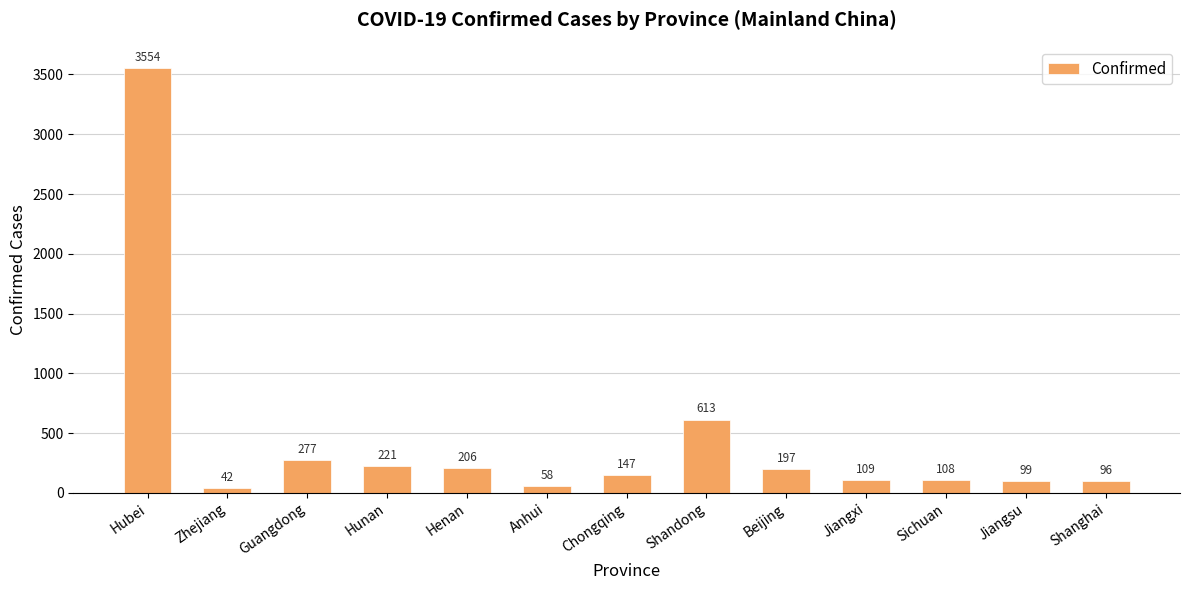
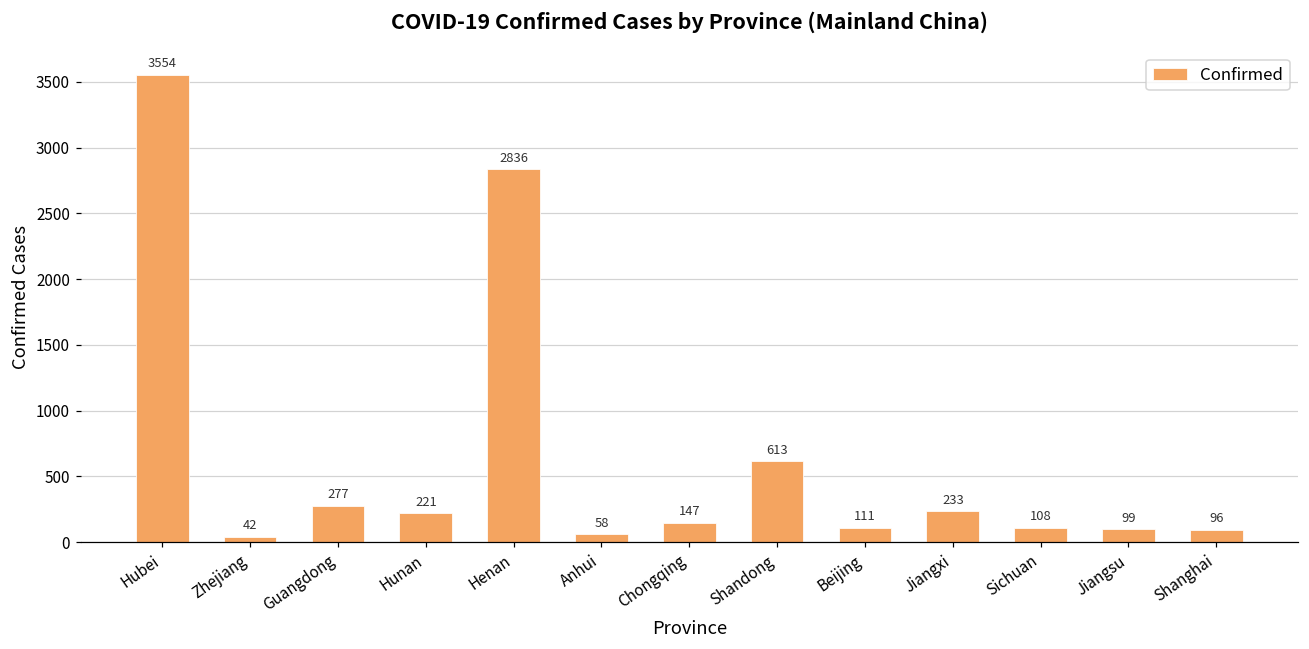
  {
    "Hubei": 3554,
    "Zhejiang": 42,
    "Guangdong": 277,
    "Hunan": 221,
-   "Henan": 206,
+   "Henan": 2836,
    "Anhui": 58,
    "Chongqing": 147,
-   "Beijing": 197,
-   "Jiangxi": 109,
+   "Beijing": 111,
+   "Jiangxi": 233,
    "Sichuan": 108,
    "Jiangsu": 99,
    "Shanghai": 96
  }
